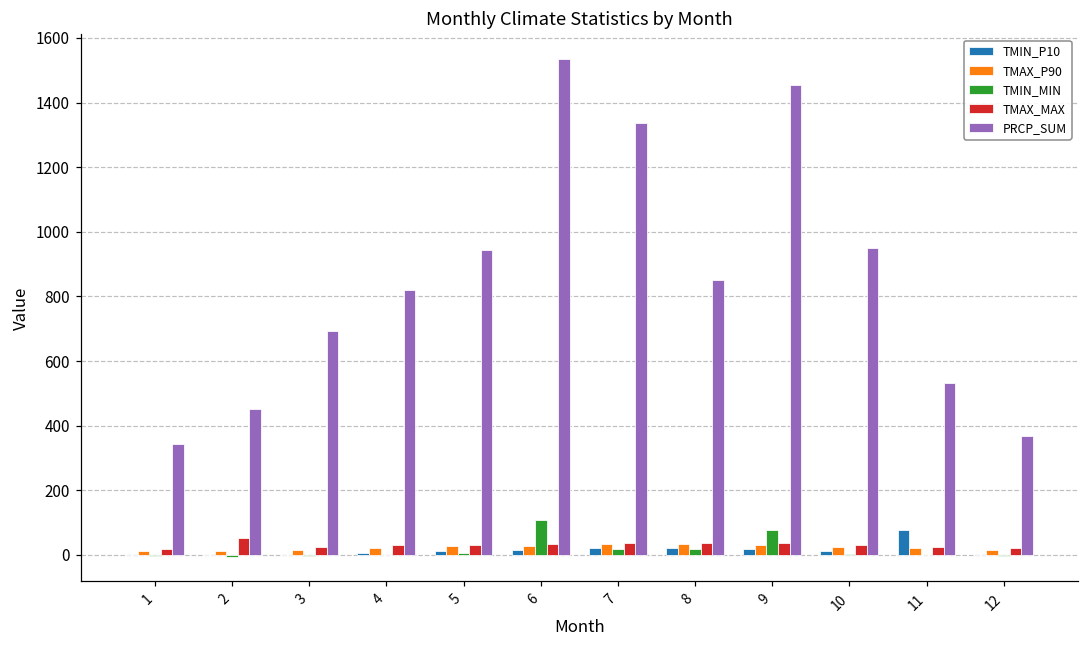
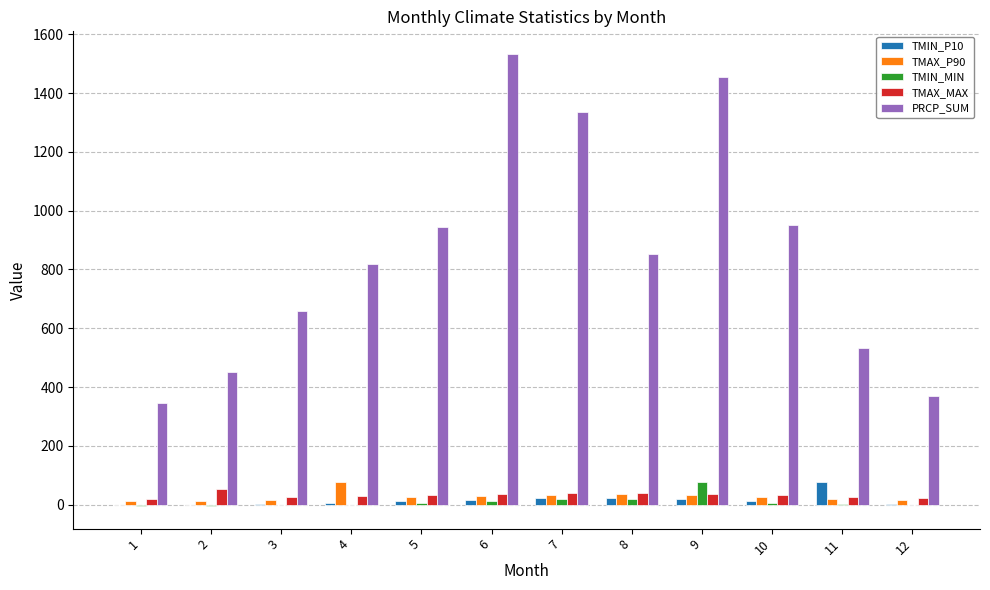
  {
    "TMIN_P10": {
      "5": 10,
      "6": 20,
      "7": 20,
      "8": 20,
      "9": 20,
      "10": 10,
      "11": 80
    },
    "TMAX_P90": {
      "1": 10,
      "2": 10,
      "3": 20,
-     "4": 20,
+     "4": 80,
      "5": 30,
      "6": 30,
      "7": 30,
      "8": 30,
      "9": 30,
      "10": 30,
      "11": 20,
      "12": 10
    },
    "TMIN_MIN": {
-     "6": 110,
+     "6": 10,
      "7": 20,
      "8": 20,
      "9": 80
    },
    "TMAX_MAX": {
      "1": 20,
      "2": 50,
      "3": 20,
      "4": 30,
      "5": 30,
      "6": 40,
      "7": 40,
      "8": 40,
      "9": 40,
      "10": 30,
      "11": 30,
      "12": 20
    },
    "PRCP_SUM": {
      "1": 340,
      "2": 450,
-     "3": 690,
+     "3": 660,
      "4": 820,
      "5": 940,
      "6": 1530,
      "7": 1340,
      "8": 850,
      "9": 1450,
      "10": 950,
      "11": 530,
      "12": 370
    }
  }
